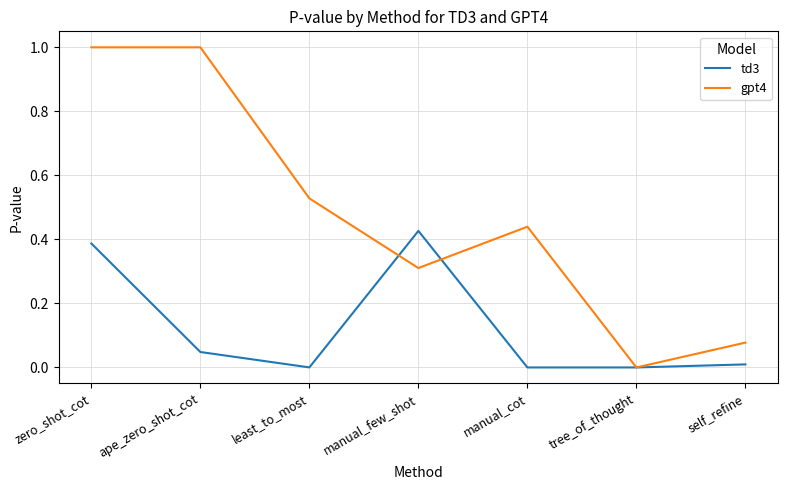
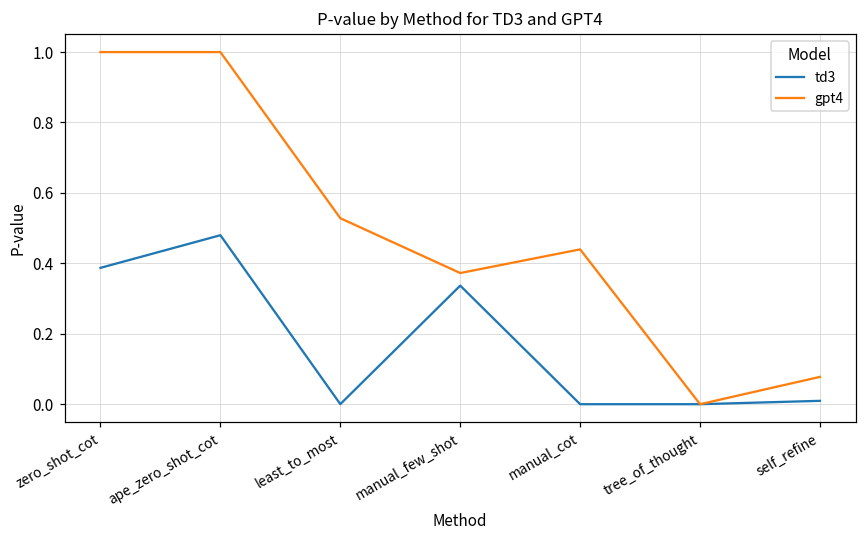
  {
    "td3": {
      "zero_shot_cot": 0.39,
-     "ape_zero_shot_cot": 0.05,
+     "ape_zero_shot_cot": 0.48,
      "least_to_most": 0.00,
-     "manual_few_shot": 0.43,
+     "manual_few_shot": 0.34,
      "manual_cot": 0.00,
      "self_refine": 0.01
    },
    "gpt4": {
      "zero_shot_cot": 1.00,
      "ape_zero_shot_cot": 1.00,
      "least_to_most": 0.53,
-     "manual_few_shot": 0.31,
+     "manual_few_shot": 0.37,
      "manual_cot": 0.44,
      "self_refine": 0.08
    }
  }
